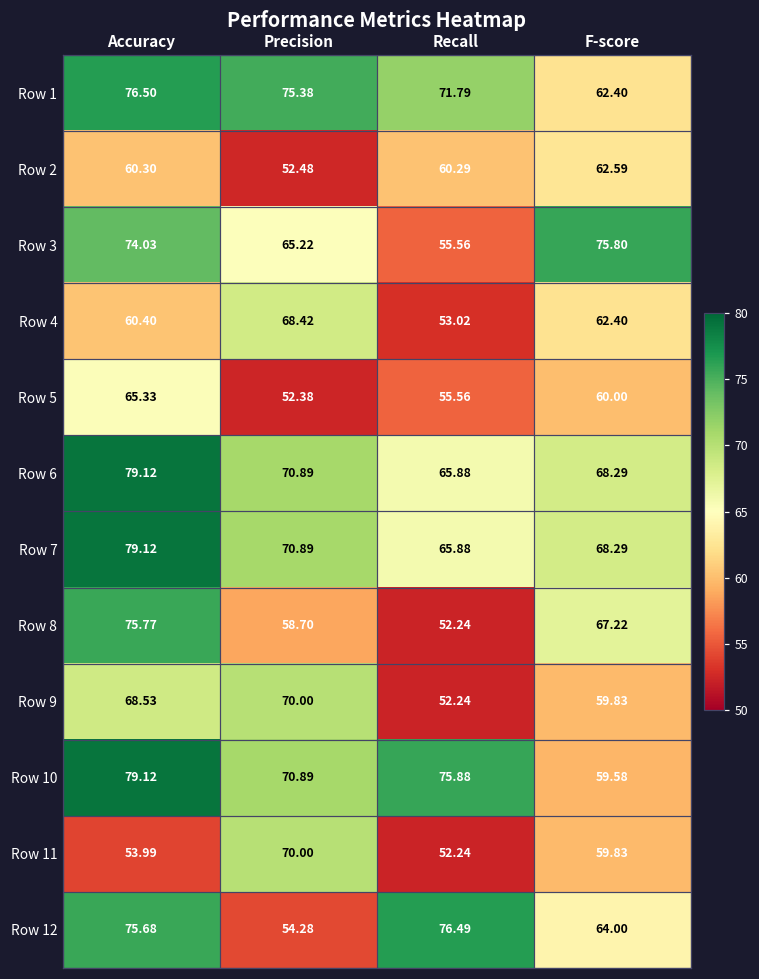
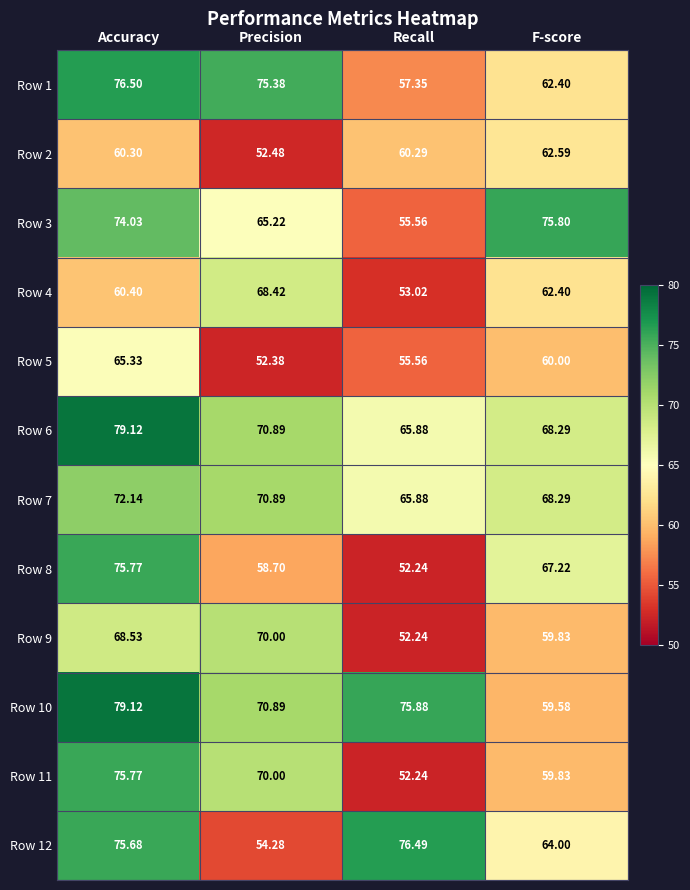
  {
    "Row 1": {
      "Accuracy": 76.50,
      "Precision": 75.38,
-     "Recall": 71.79,
+     "Recall": 57.35,
      "F-score": 62.40
    },
    "Row 2": {
      "Accuracy": 60.30,
      "Precision": 52.48,
      "Recall": 60.29,
      "F-score": 62.59
    },
    "Row 3": {
      "Accuracy": 74.03,
      "Precision": 65.22,
      "Recall": 55.56,
      "F-score": 75.80
    },
    "Row 4": {
      "Accuracy": 60.40,
      "Precision": 68.42,
      "Recall": 53.02,
      "F-score": 62.40
    },
    "Row 5": {
      "Accuracy": 65.33,
      "Precision": 52.38,
      "Recall": 55.56,
      "F-score": 60.00
    },
    "Row 6": {
      "Accuracy": 79.12,
      "Precision": 70.89,
      "Recall": 65.88,
      "F-score": 68.29
    },
    "Row 7": {
-     "Accuracy": 79.12,
+     "Accuracy": 72.14,
      "Precision": 70.89,
      "Recall": 65.88,
      "F-score": 68.29
    },
    "Row 8": {
      "Accuracy": 75.77,
      "Precision": 58.70,
      "Recall": 52.24,
      "F-score": 67.22
    },
    "Row 9": {
      "Accuracy": 68.53,
      "Precision": 70.00,
      "Recall": 52.24,
      "F-score": 59.83
    },
    "Row 10": {
      "Accuracy": 79.12,
      "Precision": 70.89,
      "Recall": 75.88,
      "F-score": 59.58
    },
    "Row 11": {
-     "Accuracy": 53.99,
+     "Accuracy": 75.77,
      "Precision": 70.00,
      "Recall": 52.24,
      "F-score": 59.83
    },
    "Row 12": {
      "Accuracy": 75.68,
      "Precision": 54.28,
      "Recall": 76.49,
      "F-score": 64.00
    }
  }
